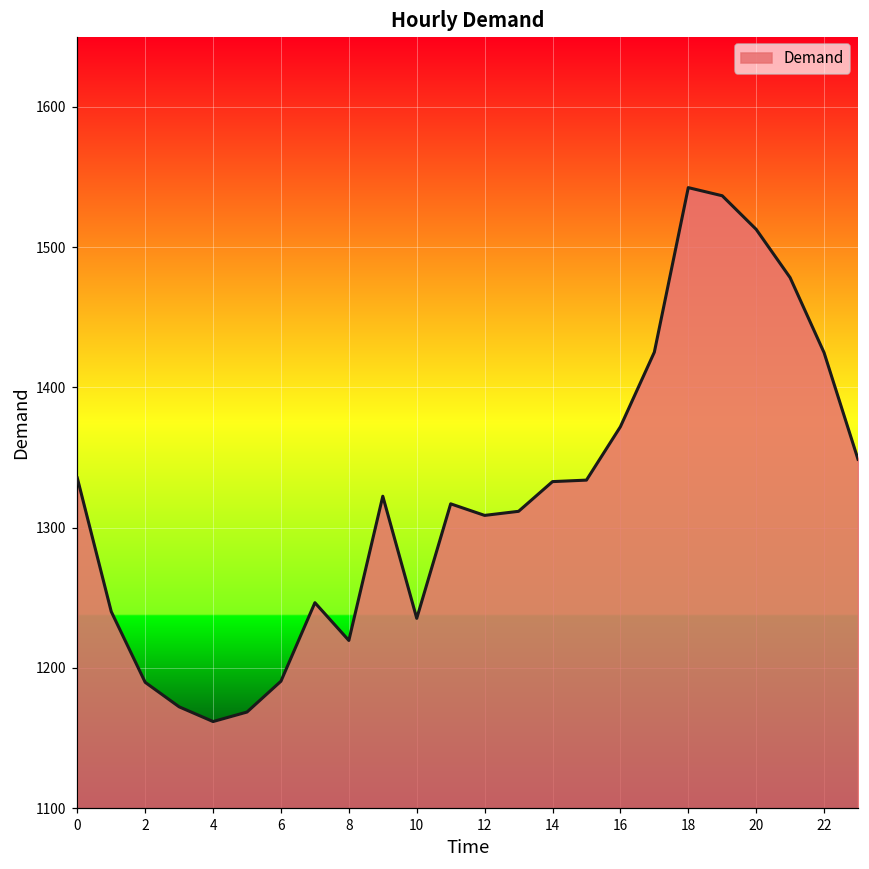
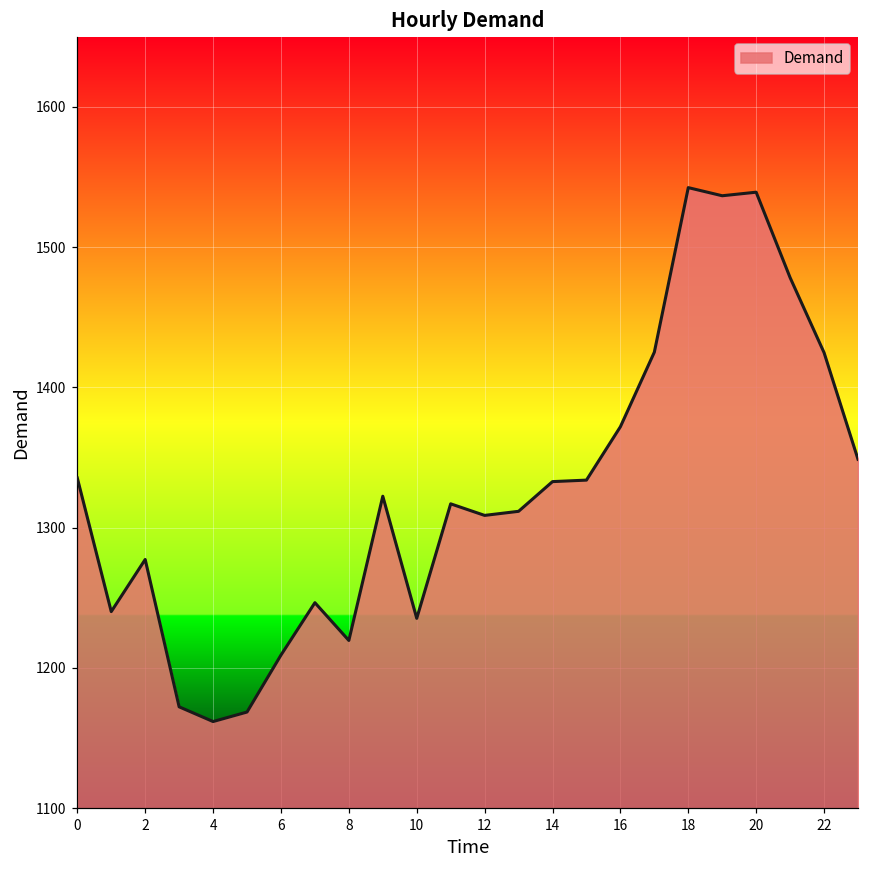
  {
    "0": 1335,
-   "2": 1190,
+   "2": 1277,
    "4": 1162,
-   "6": 1191,
+   "6": 1209,
    "8": 1220,
    "10": 1235,
    "12": 1309,
    "14": 1333,
    "16": 1372,
    "18": 1542,
-   "20": 1513,
+   "20": 1539,
    "22": 1425
  }
